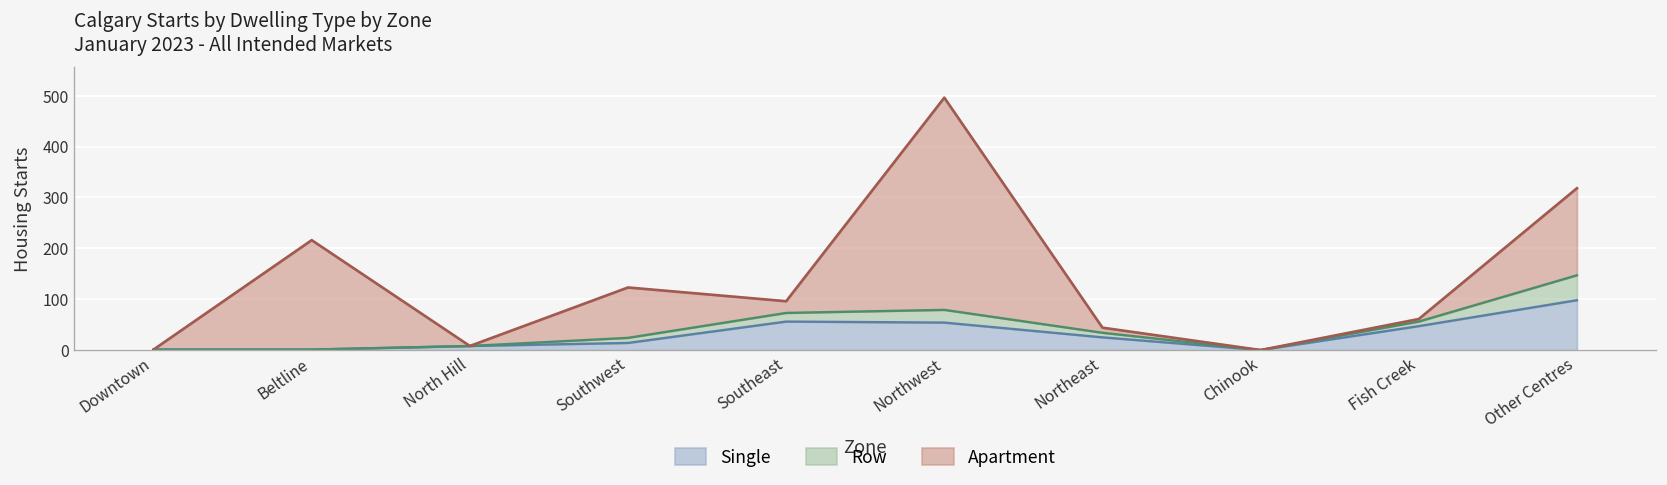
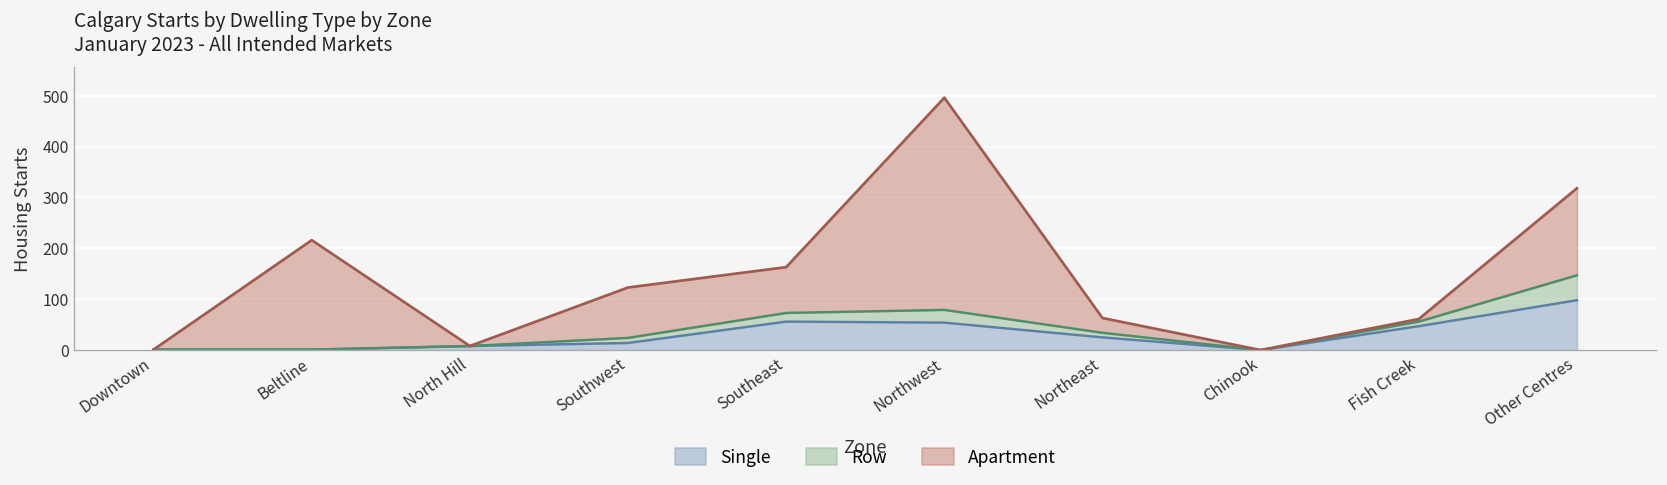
  {
    "Apartment": {
      "Beltline": 220,
      "Southwest": 100,
-     "Southeast": 20,
+     "Southeast": 90,
      "Northwest": 420,
-     "Northeast": 10,
+     "Northeast": 30,
      "Other Centres": 170
    }
  }
